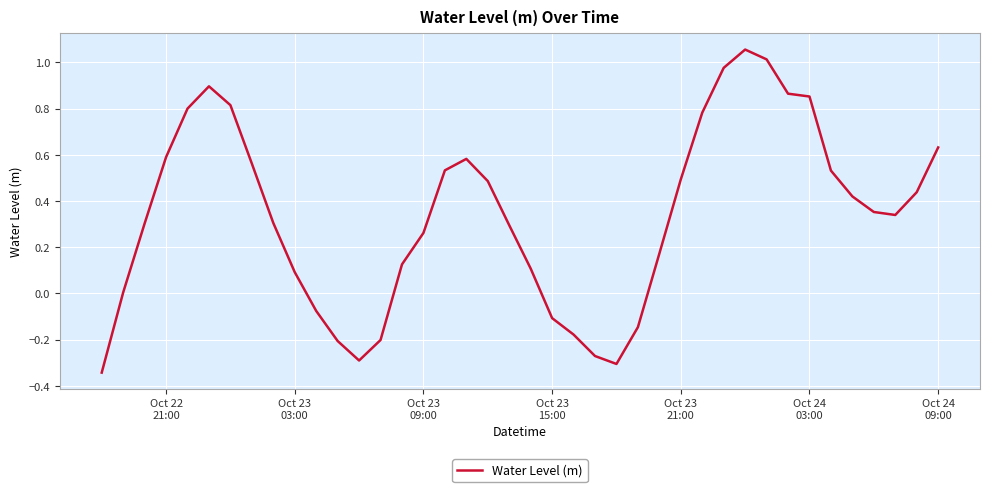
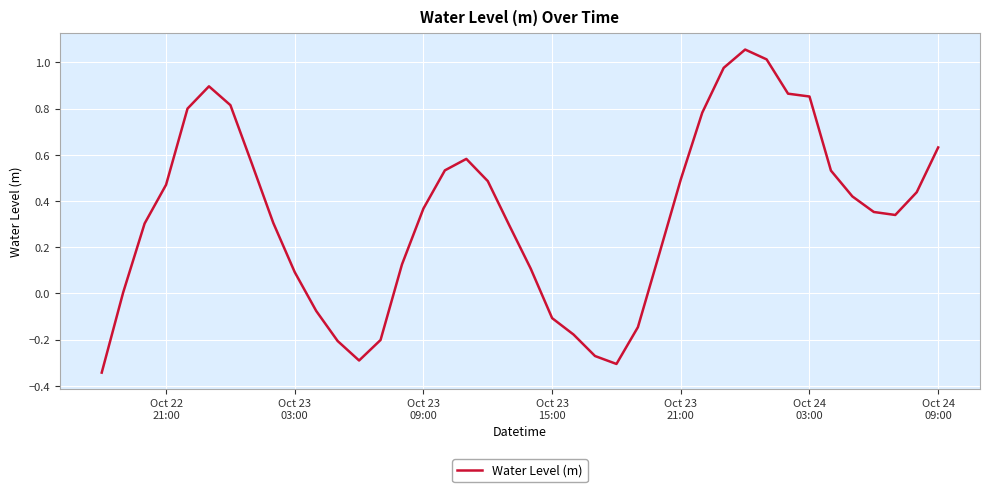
  {
-   "Oct 22 21:00": 0.59,
+   "Oct 22 21:00": 0.47,
    "Oct 23 03:00": 0.09,
-   "Oct 23 09:00": 0.26,
+   "Oct 23 09:00": 0.37,
    "Oct 23 15:00": -0.11,
    "Oct 23 21:00": 0.49,
    "Oct 24 03:00": 0.85,
    "Oct 24 09:00": 0.63
  }
